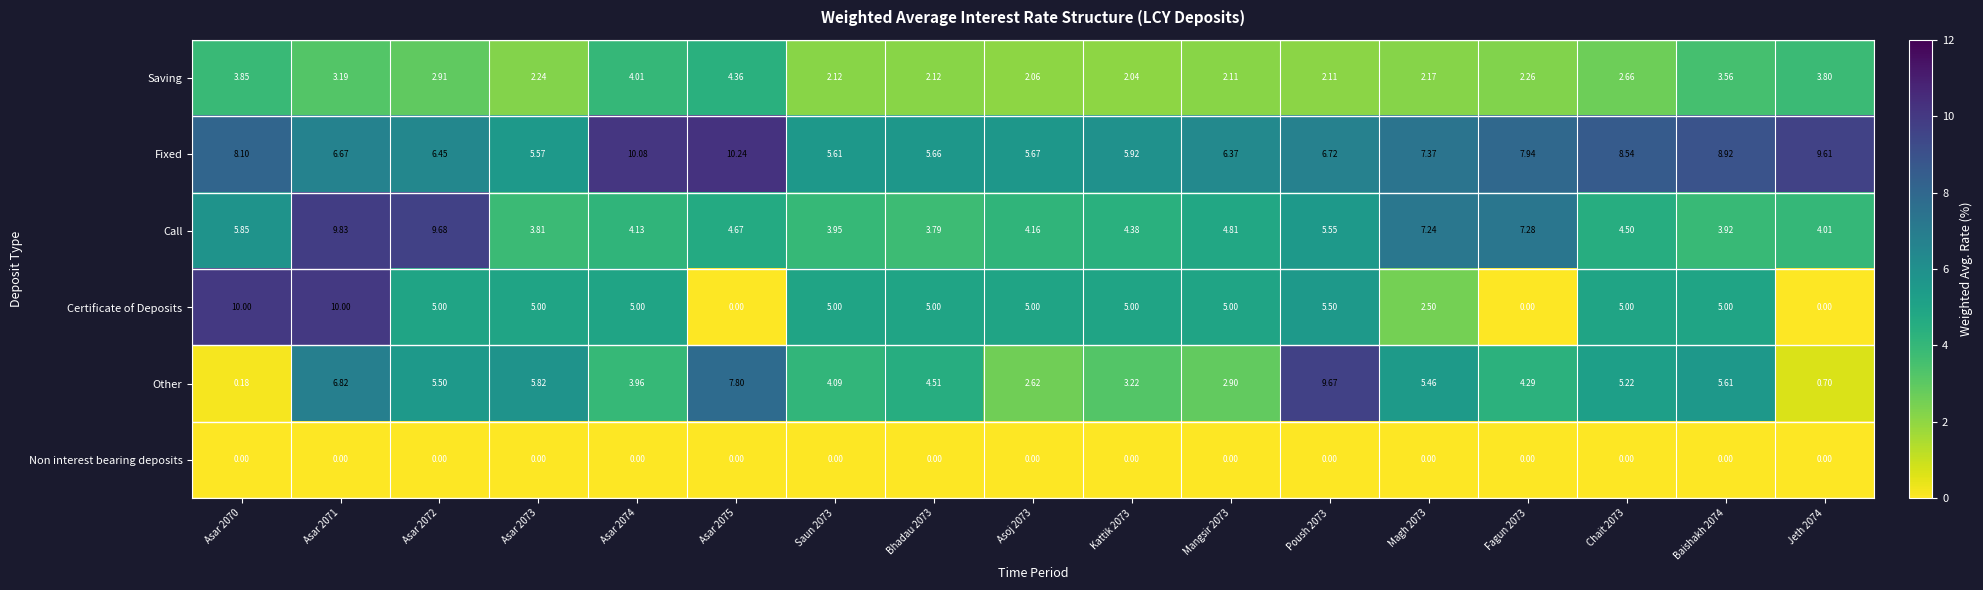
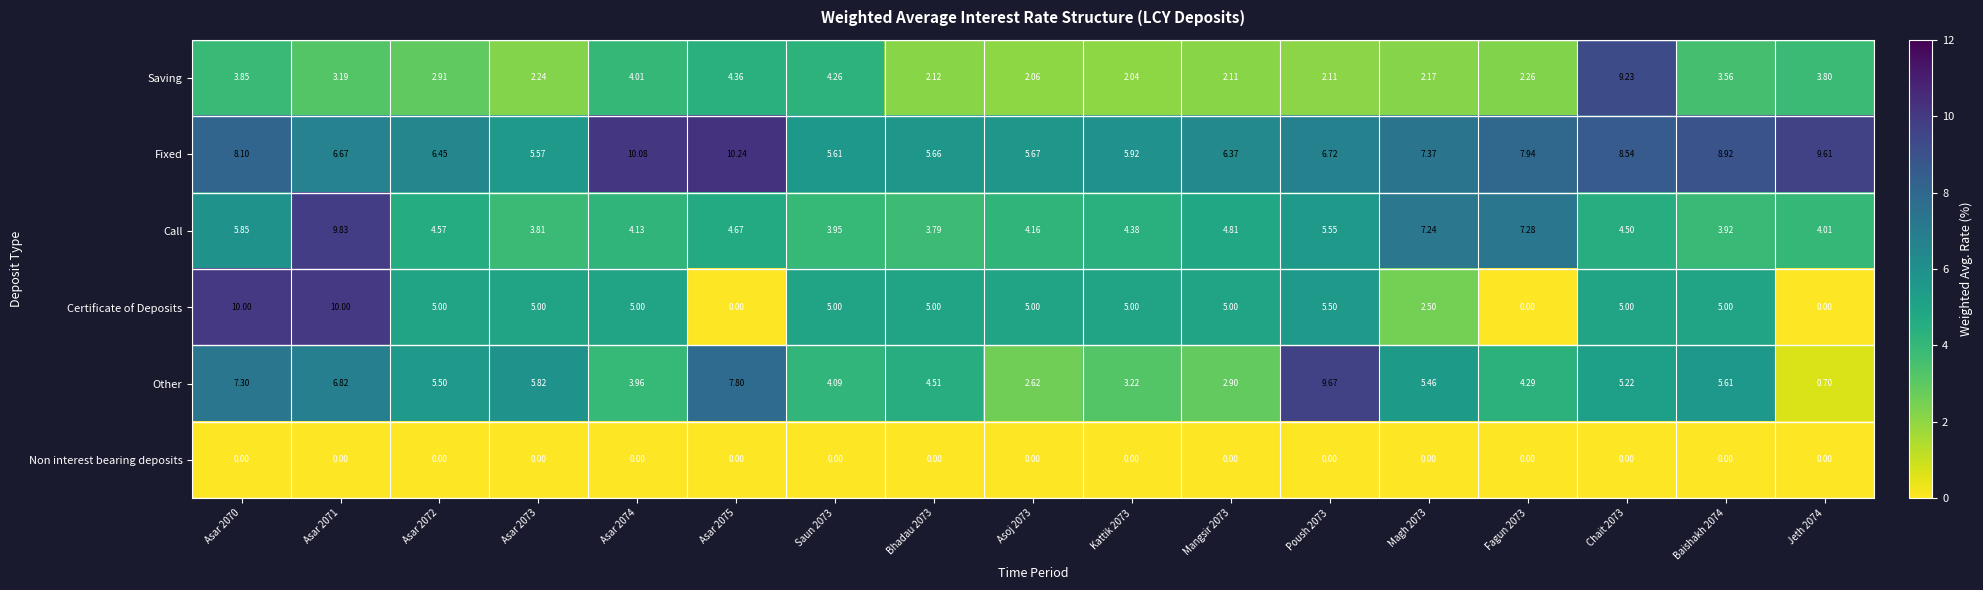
  {
    "Saving": {
      "Asar 2070": 3.85,
      "Asar 2071": 3.19,
      "Asar 2072": 2.91,
      "Asar 2073": 2.24,
      "Asar 2074": 4.01,
      "Asar 2075": 4.36,
-     "Saun 2073": 2.12,
+     "Saun 2073": 4.26,
      "Bhadau 2073": 2.12,
      "Asoj 2073": 2.06,
      "Kattik 2073": 2.04,
      "Mangsir 2073": 2.11,
      "Poush 2073": 2.11,
      "Magh 2073": 2.17,
      "Fagun 2073": 2.26,
-     "Chait 2073": 2.66,
+     "Chait 2073": 9.23,
      "Baishakh 2074": 3.56,
      "Jeth 2074": 3.80
    },
    "Fixed": {
      "Asar 2070": 8.10,
      "Asar 2071": 6.67,
      "Asar 2072": 6.45,
      "Asar 2073": 5.57,
      "Asar 2074": 10.08,
      "Asar 2075": 10.24,
      "Saun 2073": 5.61,
      "Bhadau 2073": 5.66,
      "Asoj 2073": 5.67,
      "Kattik 2073": 5.92,
      "Mangsir 2073": 6.37,
      "Poush 2073": 6.72,
      "Magh 2073": 7.37,
      "Fagun 2073": 7.94,
      "Chait 2073": 8.54,
      "Baishakh 2074": 8.92,
      "Jeth 2074": 9.61
    },
    "Call": {
      "Asar 2070": 5.85,
      "Asar 2071": 9.83,
-     "Asar 2072": 9.68,
+     "Asar 2072": 4.57,
      "Asar 2073": 3.81,
      "Asar 2074": 4.13,
      "Asar 2075": 4.67,
      "Saun 2073": 3.95,
      "Bhadau 2073": 3.79,
      "Asoj 2073": 4.16,
      "Kattik 2073": 4.38,
      "Mangsir 2073": 4.81,
      "Poush 2073": 5.55,
      "Magh 2073": 7.24,
      "Fagun 2073": 7.28,
      "Chait 2073": 4.50,
      "Baishakh 2074": 3.92,
      "Jeth 2074": 4.01
    },
    "Certificate of Deposits": {
      "Asar 2070": 10.00,
      "Asar 2071": 10.00,
      "Asar 2072": 5.00,
      "Asar 2073": 5.00,
      "Asar 2074": 5.00,
      "Asar 2075": 0.00,
      "Saun 2073": 5.00,
      "Bhadau 2073": 5.00,
      "Asoj 2073": 5.00,
      "Kattik 2073": 5.00,
      "Mangsir 2073": 5.00,
      "Poush 2073": 5.50,
      "Magh 2073": 2.50,
      "Fagun 2073": 0.00,
      "Chait 2073": 5.00,
      "Baishakh 2074": 5.00,
      "Jeth 2074": 0.00
    },
    "Other": {
-     "Asar 2070": 0.18,
+     "Asar 2070": 7.30,
      "Asar 2071": 6.82,
      "Asar 2072": 5.50,
      "Asar 2073": 5.82,
      "Asar 2074": 3.96,
      "Asar 2075": 7.80,
      "Saun 2073": 4.09,
      "Bhadau 2073": 4.51,
      "Asoj 2073": 2.62,
      "Kattik 2073": 3.22,
      "Mangsir 2073": 2.90,
      "Poush 2073": 9.67,
      "Magh 2073": 5.46,
      "Fagun 2073": 4.29,
      "Chait 2073": 5.22,
      "Baishakh 2074": 5.61,
      "Jeth 2074": 0.70
    },
    "Non interest bearing deposits": {
      "Asar 2070": 0.00,
      "Asar 2071": 0.00,
      "Asar 2072": 0.00,
      "Asar 2073": 0.00,
      "Asar 2074": 0.00,
      "Asar 2075": 0.00,
      "Saun 2073": 0.00,
      "Bhadau 2073": 0.00,
      "Asoj 2073": 0.00,
      "Kattik 2073": 0.00,
      "Mangsir 2073": 0.00,
      "Poush 2073": 0.00,
      "Magh 2073": 0.00,
      "Fagun 2073": 0.00,
      "Chait 2073": 0.00,
      "Baishakh 2074": 0.00,
      "Jeth 2074": 0.00
    }
  }
